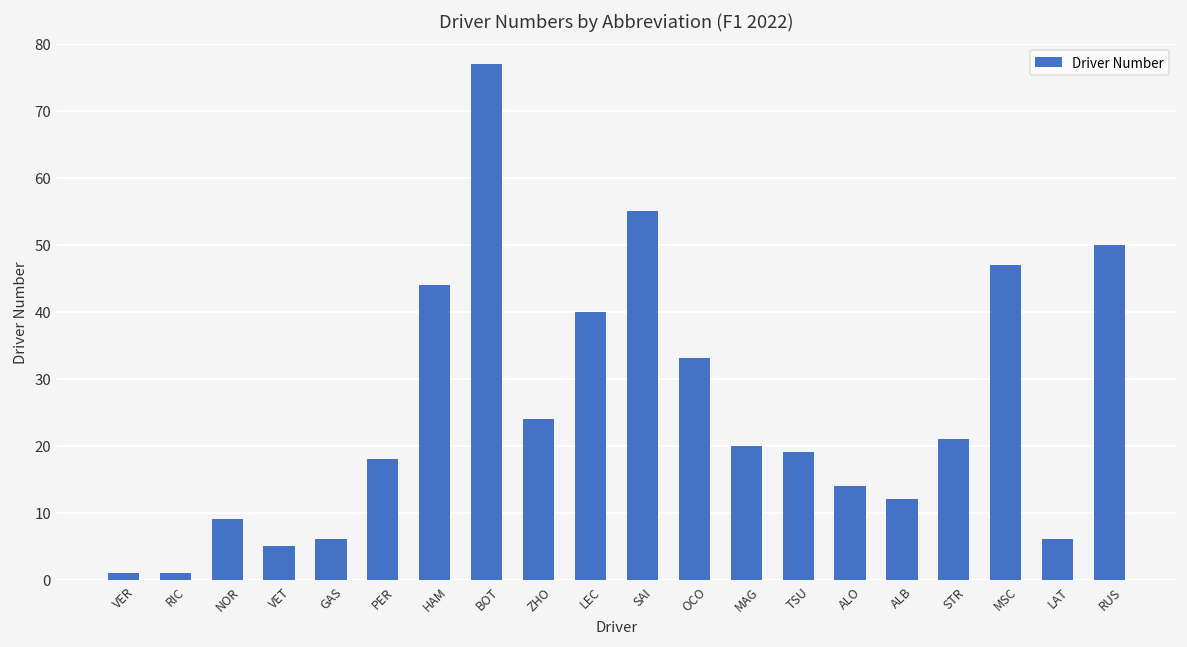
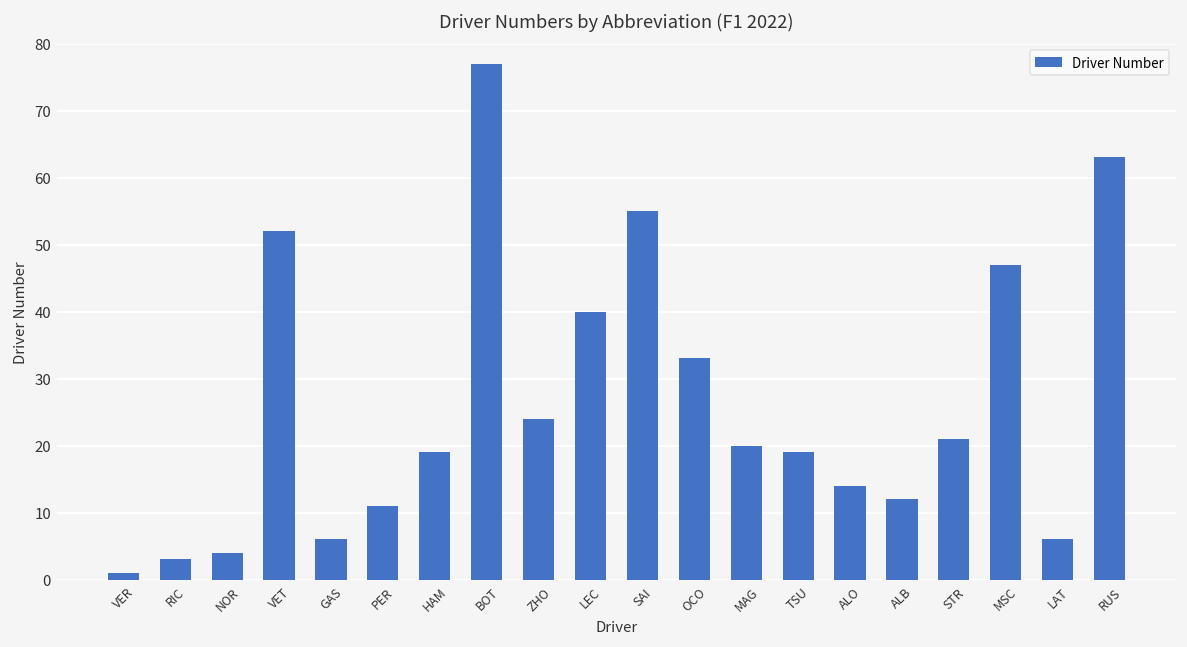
  {
    "VER": 1,
-   "RIC": 1,
-   "NOR": 9,
-   "VET": 5,
+   "RIC": 3,
+   "NOR": 4,
+   "VET": 52,
    "GAS": 6,
-   "PER": 18,
-   "HAM": 44,
+   "PER": 11,
+   "HAM": 19,
    "BOT": 77,
    "ZHO": 24,
    "LEC": 40,
    "SAI": 55,
    "OCO": 33,
    "MAG": 20,
    "TSU": 19,
    "ALO": 14,
    "ALB": 12,
    "STR": 21,
    "MSC": 47,
    "LAT": 6,
-   "RUS": 50
+   "RUS": 63
  }
